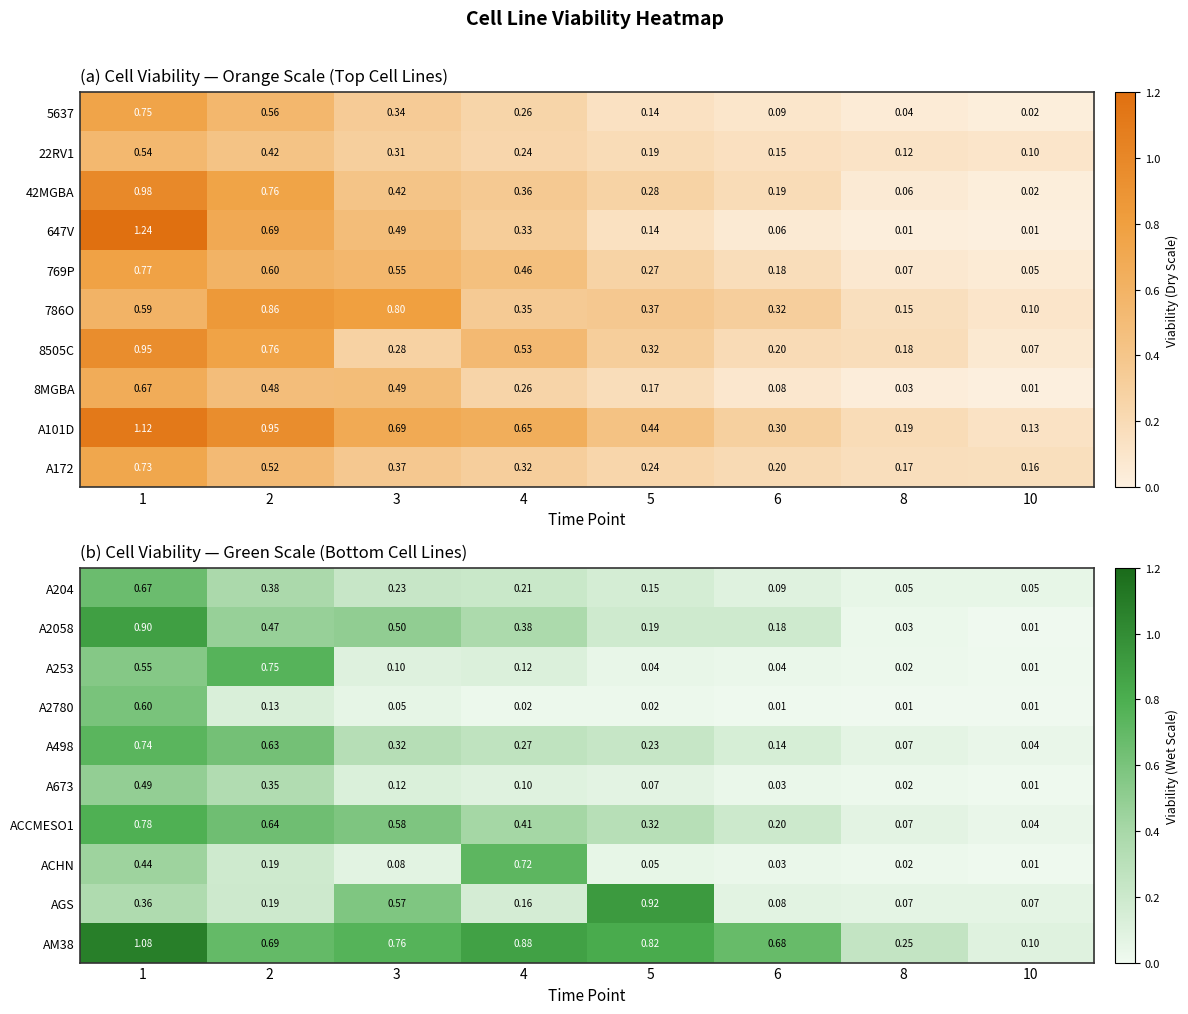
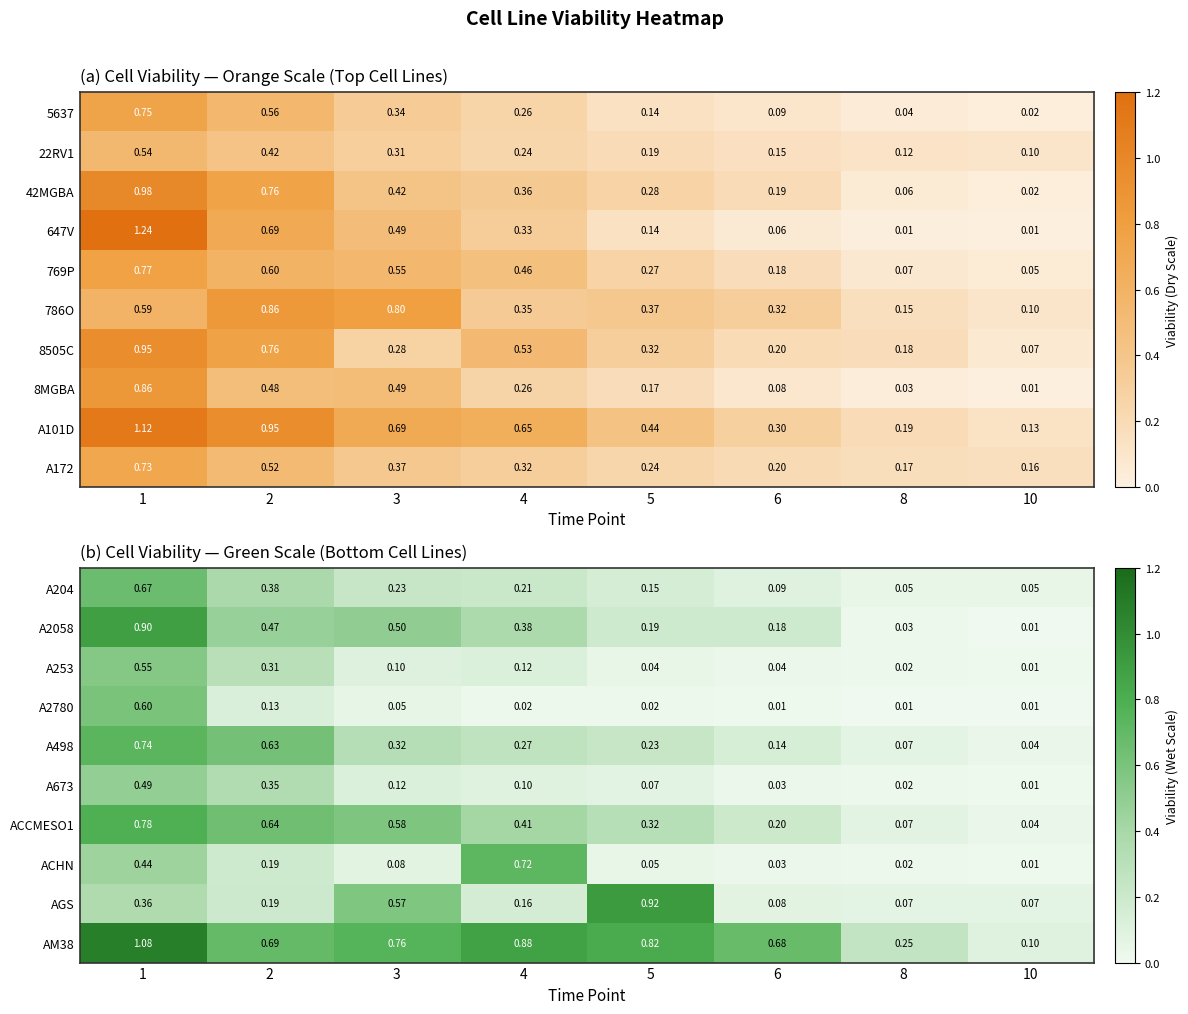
  {
    "(a) Cell Viability — Orange Scale (Top Cell Lines)": {
      "5637": {
        "1": 0.75,
        "2": 0.56,
        "3": 0.34,
        "4": 0.26,
        "5": 0.14,
        "6": 0.09,
        "8": 0.04,
        "10": 0.02
      },
      "22RV1": {
        "1": 0.54,
        "2": 0.42,
        "3": 0.31,
        "4": 0.24,
        "5": 0.19,
        "6": 0.15,
        "8": 0.12,
        "10": 0.10
      },
      "42MGBA": {
        "1": 0.98,
        "2": 0.76,
        "3": 0.42,
        "4": 0.36,
        "5": 0.28,
        "6": 0.19,
        "8": 0.06,
        "10": 0.02
      },
      "647V": {
        "1": 1.24,
        "2": 0.69,
        "3": 0.49,
        "4": 0.33,
        "5": 0.14,
        "6": 0.06,
        "8": 0.01,
        "10": 0.01
      },
      "769P": {
        "1": 0.77,
        "2": 0.60,
        "3": 0.55,
        "4": 0.46,
        "5": 0.27,
        "6": 0.18,
        "8": 0.07,
        "10": 0.05
      },
      "786O": {
        "1": 0.59,
        "2": 0.86,
        "3": 0.80,
        "4": 0.35,
        "5": 0.37,
        "6": 0.32,
        "8": 0.15,
        "10": 0.10
      },
      "8505C": {
        "1": 0.95,
        "2": 0.76,
        "3": 0.28,
        "4": 0.53,
        "5": 0.32,
        "6": 0.20,
        "8": 0.18,
        "10": 0.07
      },
      "8MGBA": {
-       "1": 0.67,
+       "1": 0.86,
        "2": 0.48,
        "3": 0.49,
        "4": 0.26,
        "5": 0.17,
        "6": 0.08,
        "8": 0.03,
        "10": 0.01
      },
      "A101D": {
        "1": 1.12,
        "2": 0.95,
        "3": 0.69,
        "4": 0.65,
        "5": 0.44,
        "6": 0.30,
        "8": 0.19,
        "10": 0.13
      },
      "A172": {
        "1": 0.73,
        "2": 0.52,
        "3": 0.37,
        "4": 0.32,
        "5": 0.24,
        "6": 0.20,
        "8": 0.17,
        "10": 0.16
      }
    },
    "(b) Cell Viability — Green Scale (Bottom Cell Lines)": {
      "A204": {
        "1": 0.67,
        "2": 0.38,
        "3": 0.23,
        "4": 0.21,
        "5": 0.15,
        "6": 0.09,
        "8": 0.05,
        "10": 0.05
      },
      "A2058": {
        "1": 0.90,
        "2": 0.47,
        "3": 0.50,
        "4": 0.38,
        "5": 0.19,
        "6": 0.18,
        "8": 0.03,
        "10": 0.01
      },
      "A253": {
        "1": 0.55,
-       "2": 0.75,
+       "2": 0.31,
        "3": 0.10,
        "4": 0.12,
        "5": 0.04,
        "6": 0.04,
        "8": 0.02,
        "10": 0.01
      },
      "A2780": {
        "1": 0.60,
        "2": 0.13,
        "3": 0.05,
        "4": 0.02,
        "5": 0.02,
        "6": 0.01,
        "8": 0.01,
        "10": 0.01
      },
      "A498": {
        "1": 0.74,
        "2": 0.63,
        "3": 0.32,
        "4": 0.27,
        "5": 0.23,
        "6": 0.14,
        "8": 0.07,
        "10": 0.04
      },
      "A673": {
        "1": 0.49,
        "2": 0.35,
        "3": 0.12,
        "4": 0.10,
        "5": 0.07,
        "6": 0.03,
        "8": 0.02,
        "10": 0.01
      },
      "ACCMESO1": {
        "1": 0.78,
        "2": 0.64,
        "3": 0.58,
        "4": 0.41,
        "5": 0.32,
        "6": 0.20,
        "8": 0.07,
        "10": 0.04
      },
      "ACHN": {
        "1": 0.44,
        "2": 0.19,
        "3": 0.08,
        "4": 0.72,
        "5": 0.05,
        "6": 0.03,
        "8": 0.02,
        "10": 0.01
      },
      "AGS": {
        "1": 0.36,
        "2": 0.19,
        "3": 0.57,
        "4": 0.16,
        "5": 0.92,
        "6": 0.08,
        "8": 0.07,
        "10": 0.07
      },
      "AM38": {
        "1": 1.08,
        "2": 0.69,
        "3": 0.76,
        "4": 0.88,
        "5": 0.82,
        "6": 0.68,
        "8": 0.25,
        "10": 0.10
      }
    }
  }
